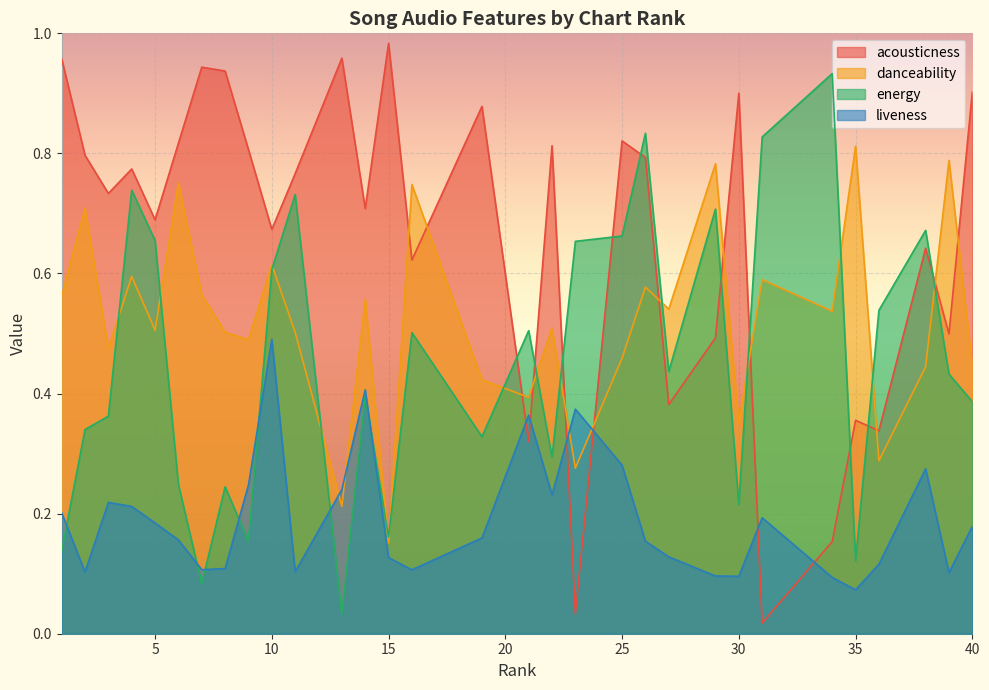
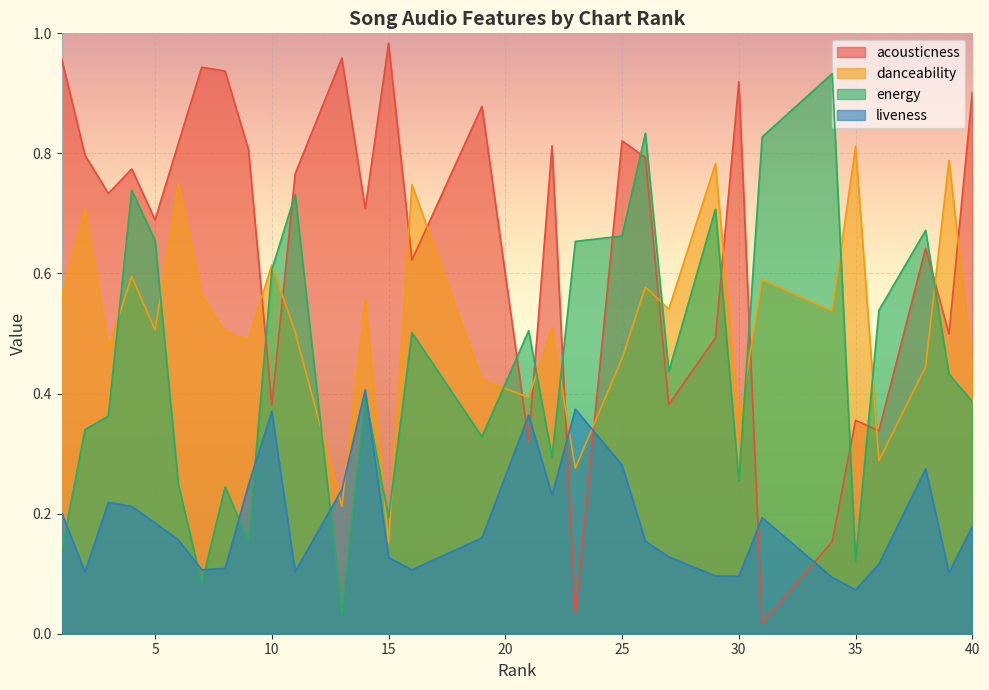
  {
    "acousticness": {
      "5": 0.69,
-     "10": 0.67,
+     "10": 0.38,
      "15": 0.98,
      "25": 0.82,
-     "30": 0.90,
+     "30": 0.92,
      "35": 0.36,
      "40": 0.90
    },
    "danceability": {
      "5": 0.51,
      "10": 0.61,
      "15": 0.15,
      "25": 0.46,
      "30": 0.35,
      "35": 0.81,
      "40": 0.45
    },
    "energy": {
      "5": 0.65,
      "10": 0.61,
-     "15": 0.16,
+     "15": 0.19,
      "25": 0.66,
-     "30": 0.21,
+     "30": 0.26,
      "35": 0.12,
      "40": 0.39
    },
    "liveness": {
      "5": 0.18,
-     "10": 0.49,
+     "10": 0.37,
      "15": 0.13,
      "25": 0.28,
      "30": 0.10,
      "35": 0.07,
      "40": 0.18
    }
  }
